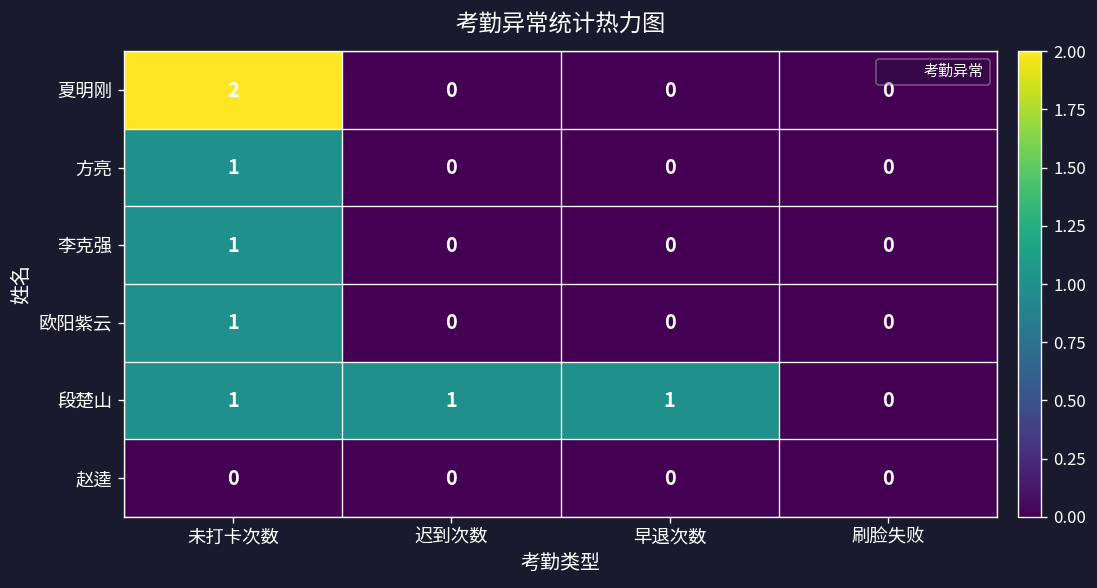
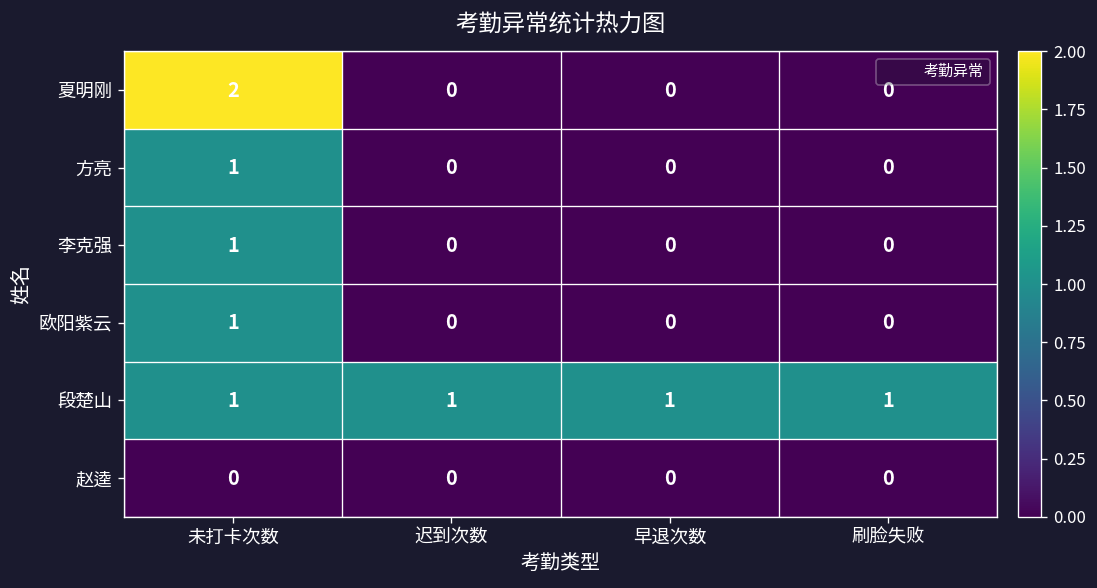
  {
    "夏明刚": {
      "未打卡次数": 2,
      "迟到次数": 0,
      "早退次数": 0
    },
    "方亮": {
      "未打卡次数": 1,
      "迟到次数": 0,
      "早退次数": 0,
      "刷脸失败": 0
    },
    "李克强": {
      "未打卡次数": 1,
      "迟到次数": 0,
      "早退次数": 0,
      "刷脸失败": 0
    },
    "欧阳紫云": {
      "未打卡次数": 1,
      "迟到次数": 0,
      "早退次数": 0,
      "刷脸失败": 0
    },
    "段楚山": {
      "未打卡次数": 1,
      "迟到次数": 1,
      "早退次数": 1,
-     "刷脸失败": 0
+     "刷脸失败": 1
    },
    "赵逵": {
      "未打卡次数": 0,
      "迟到次数": 0,
      "早退次数": 0,
      "刷脸失败": 0
    }
  }
